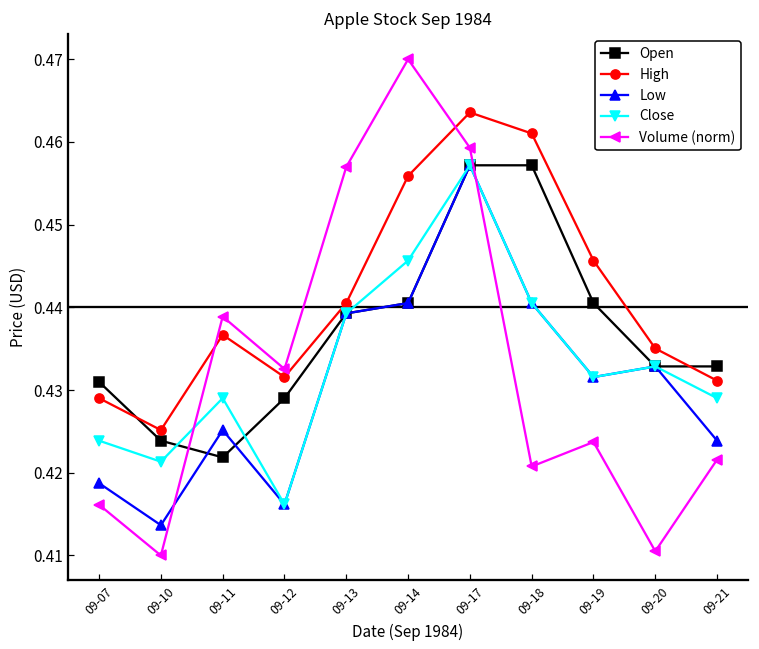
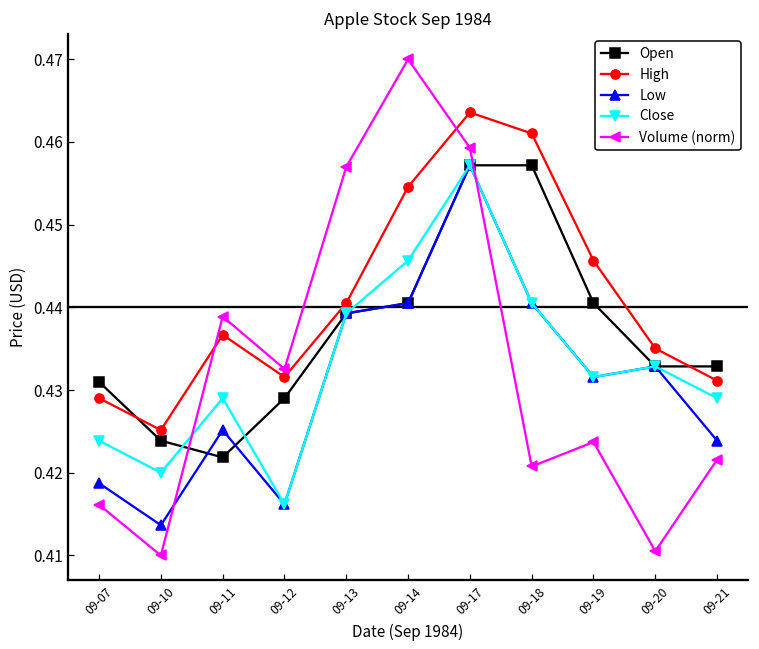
  {
    "Open": {
      "09-07": 0.431,
      "09-10": 0.424,
      "09-11": 0.422,
      "09-12": 0.429,
      "09-18": 0.457,
      "09-19": 0.441,
      "09-21": 0.433
    },
    "High": {
      "09-07": 0.429,
      "09-10": 0.425,
      "09-11": 0.437,
      "09-12": 0.432,
      "09-13": 0.441,
-     "09-14": 0.456,
+     "09-14": 0.455,
      "09-17": 0.464,
      "09-18": 0.461,
      "09-19": 0.446,
      "09-20": 0.435,
      "09-21": 0.431
    },
    "Low": {
      "09-07": 0.419,
      "09-10": 0.414,
      "09-11": 0.425,
      "09-21": 0.424
    },
    "Close": {
      "09-07": 0.424,
-     "09-10": 0.421,
+     "09-10": 0.420,
      "09-11": 0.429,
      "09-14": 0.446,
      "09-21": 0.429
    },
    "Volume (norm)": {
      "09-07": 0.416,
      "09-10": 0.410,
      "09-11": 0.439,
      "09-12": 0.433,
      "09-13": 0.457,
      "09-14": 0.470,
      "09-17": 0.459,
      "09-18": 0.421,
      "09-19": 0.424,
      "09-20": 0.411,
      "09-21": 0.422
    }
  }
